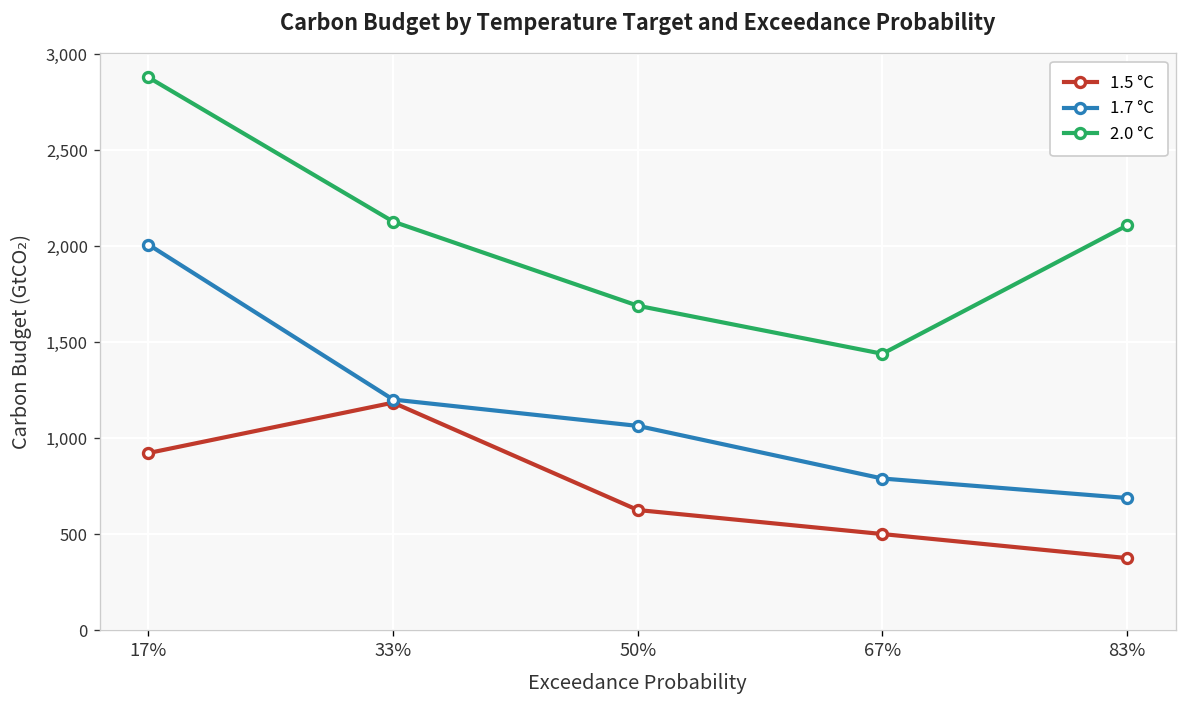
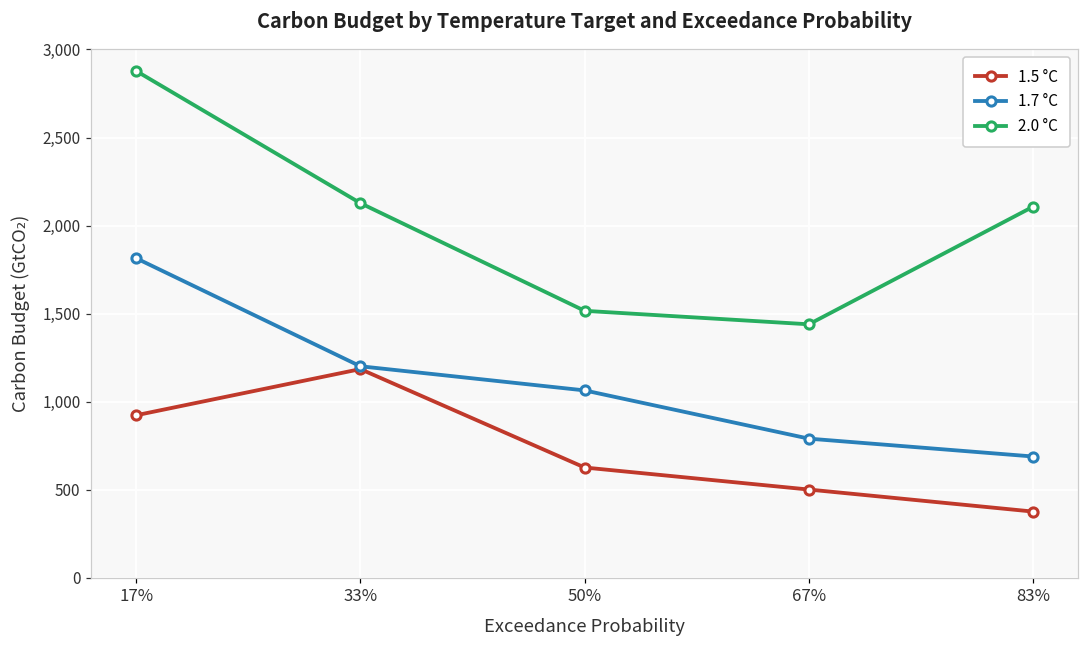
  {
    "1.5 °C": {
      "17%": "920",
      "50%": "630",
      "67%": "500",
      "83%": "380"
    },
    "1.7 °C": {
-     "17%": "2,010",
+     "17%": "1,810",
      "50%": "1,060",
      "67%": "790",
      "83%": "690"
    },
    "2.0 °C": {
      "17%": "2,880",
      "33%": "2,130",
-     "50%": "1,690",
+     "50%": "1,520",
      "67%": "1,440",
      "83%": "2,110"
    }
  }
